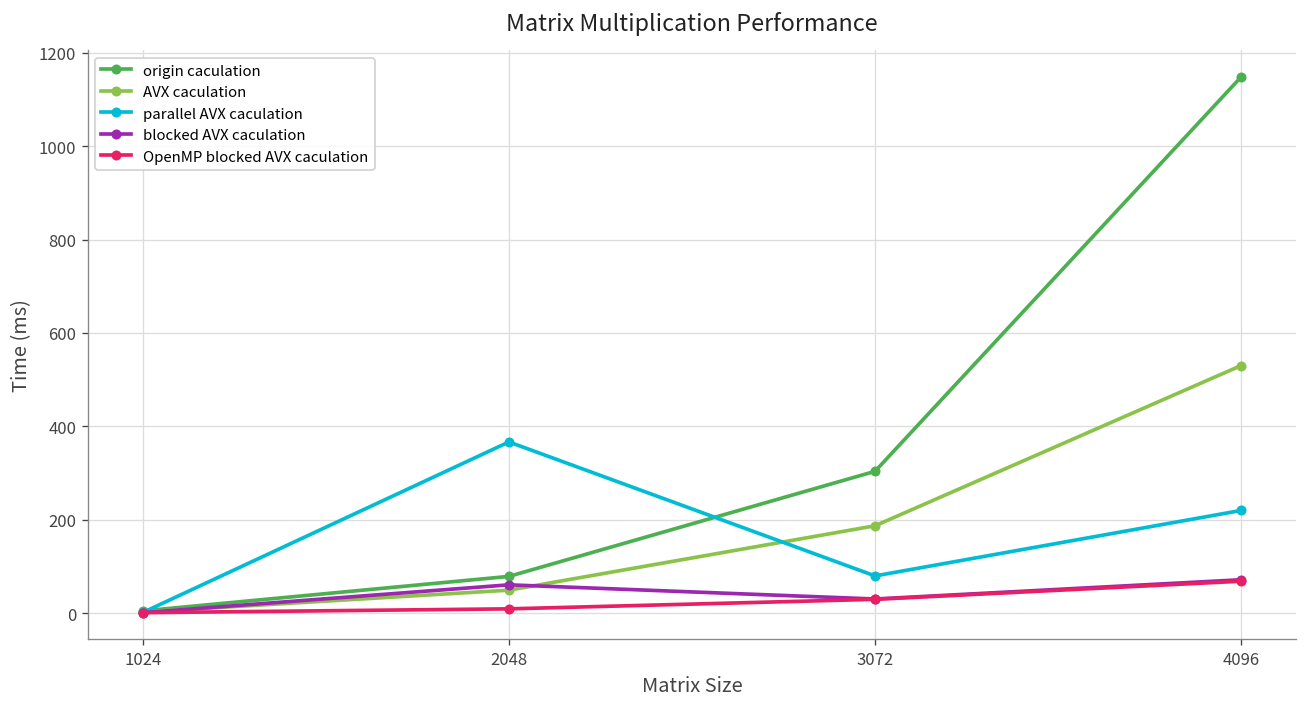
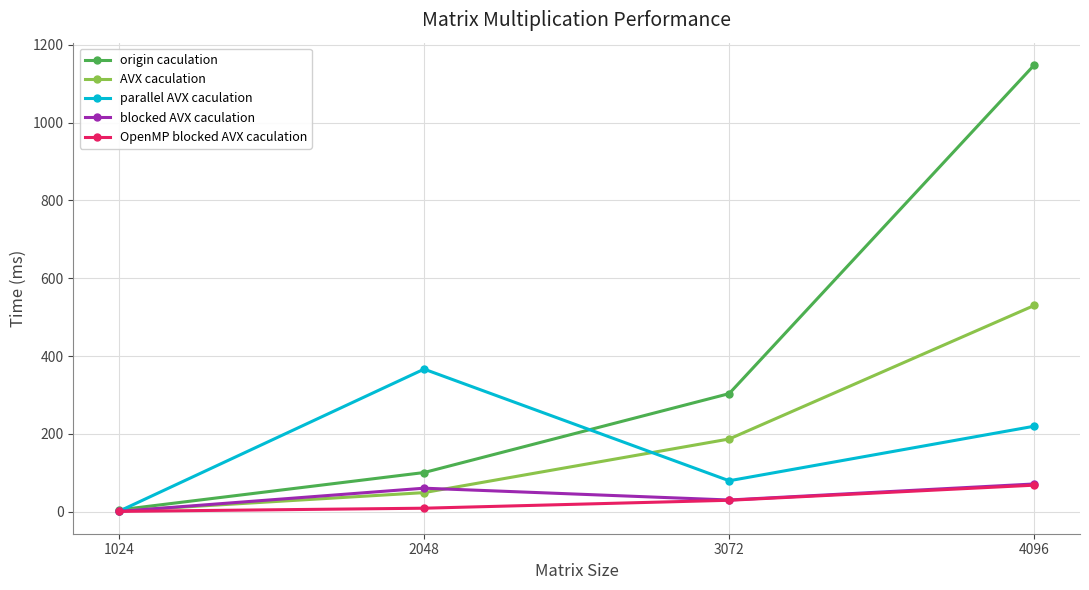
  {
    "origin caculation": {
-     "2048": 80,
+     "2048": 100,
      "3072": 300,
      "4096": 1150
    },
    "AVX caculation": {
      "2048": 50,
      "3072": 190,
      "4096": 530
    },
    "parallel AVX caculation": {
      "2048": 370,
      "3072": 80,
      "4096": 220
    },
    "blocked AVX caculation": {
      "2048": 60
    },
    "OpenMP blocked AVX caculation": {
      "2048": 10
    }
  }
